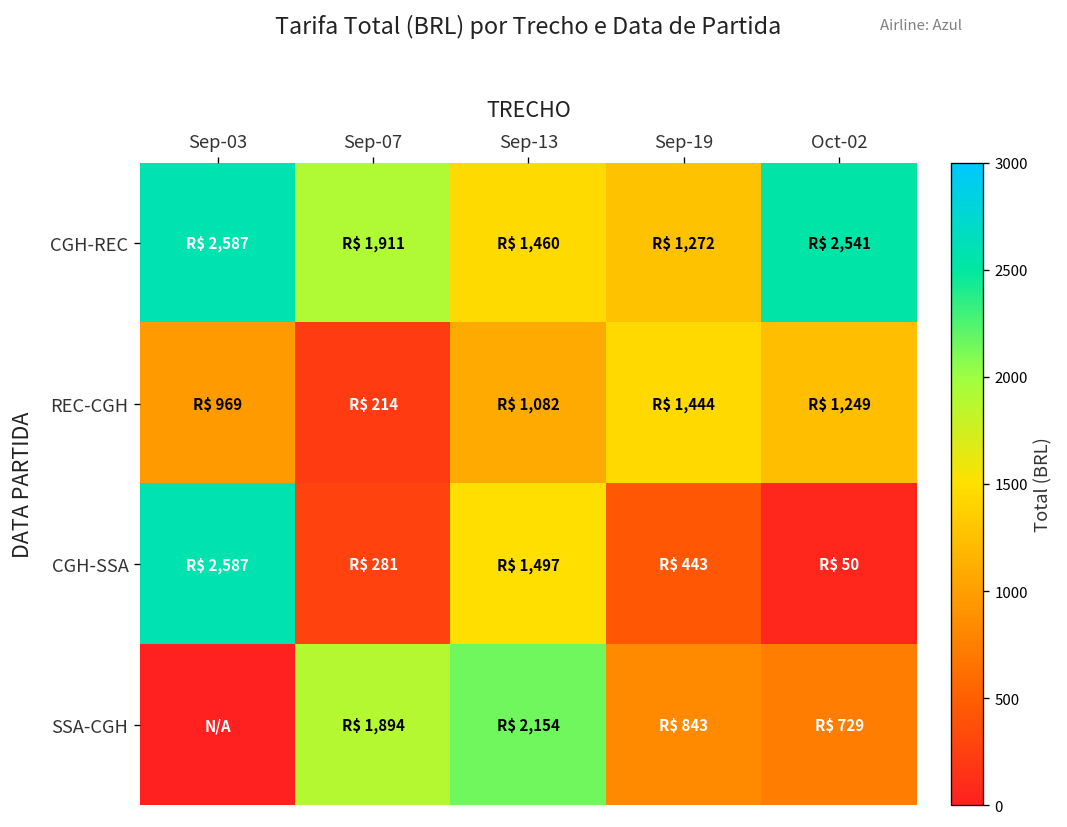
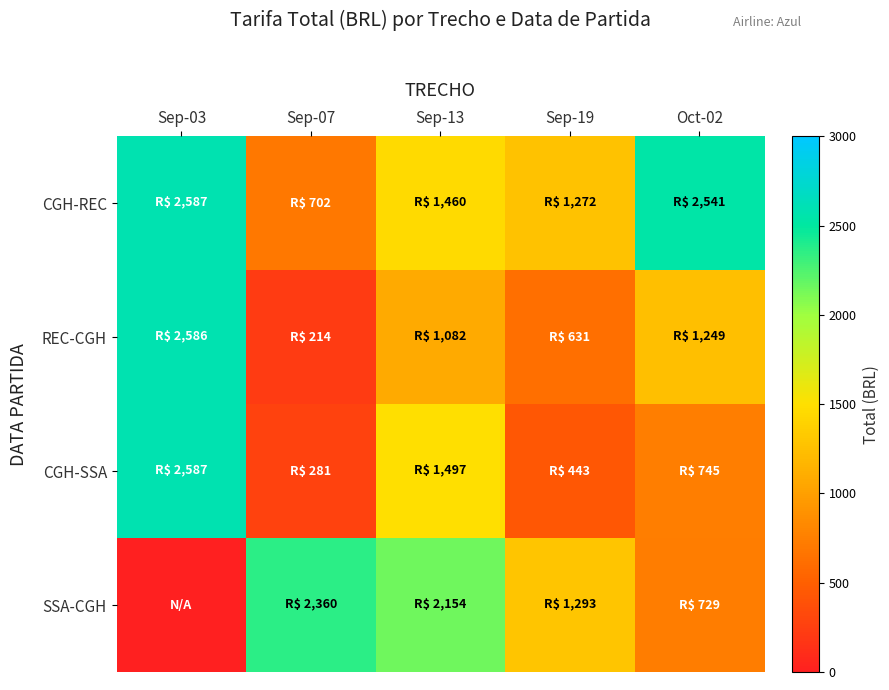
  {
    "CGH-REC": {
      "Sep-03": "2,587",
-     "Sep-07": "1,911",
+     "Sep-07": "702",
      "Sep-13": "1,460",
      "Sep-19": "1,272",
      "Oct-02": "2,541"
    },
    "REC-CGH": {
-     "Sep-03": "969",
+     "Sep-03": "2,586",
      "Sep-07": "214",
      "Sep-13": "1,082",
-     "Sep-19": "1,444",
+     "Sep-19": "631",
      "Oct-02": "1,249"
    },
    "CGH-SSA": {
      "Sep-03": "2,587",
      "Sep-07": "281",
      "Sep-13": "1,497",
      "Sep-19": "443",
-     "Oct-02": "50"
+     "Oct-02": "745"
    },
    "SSA-CGH": {
-     "Sep-07": "1,894",
+     "Sep-07": "2,360",
      "Sep-13": "2,154",
-     "Sep-19": "843",
+     "Sep-19": "1,293",
      "Oct-02": "729"
    }
  }
